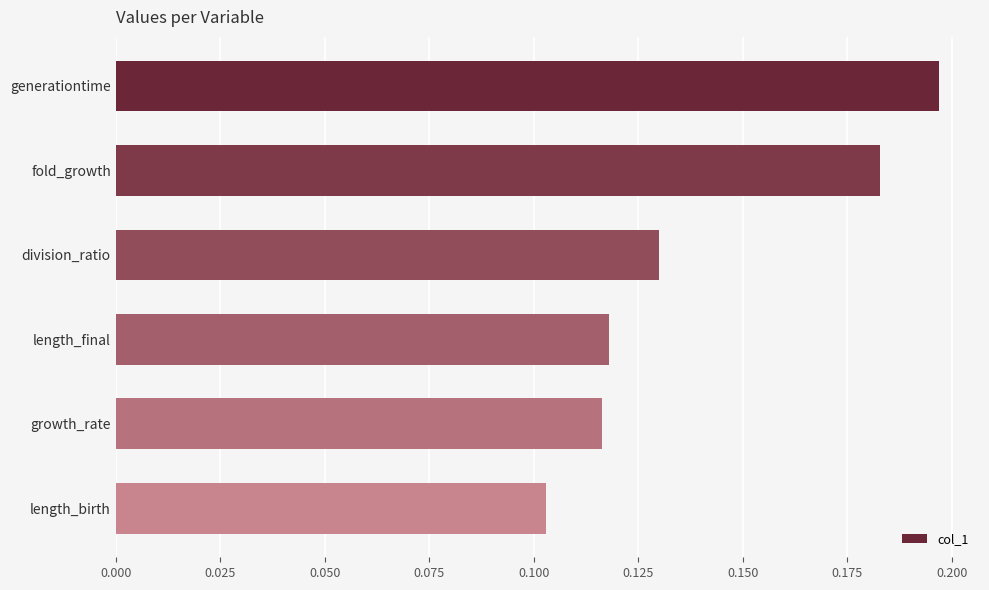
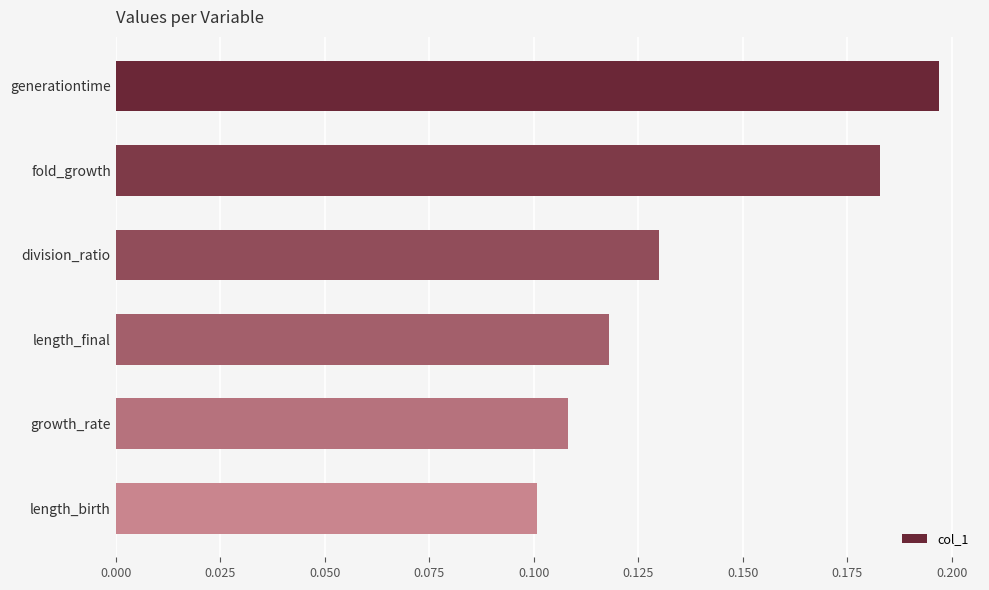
  {
    "generationtime": 0.197,
    "fold_growth": 0.183,
    "division_ratio": 0.130,
    "length_final": 0.118,
-   "growth_rate": 0.116,
-   "length_birth": 0.103
+   "growth_rate": 0.108,
+   "length_birth": 0.101
  }
